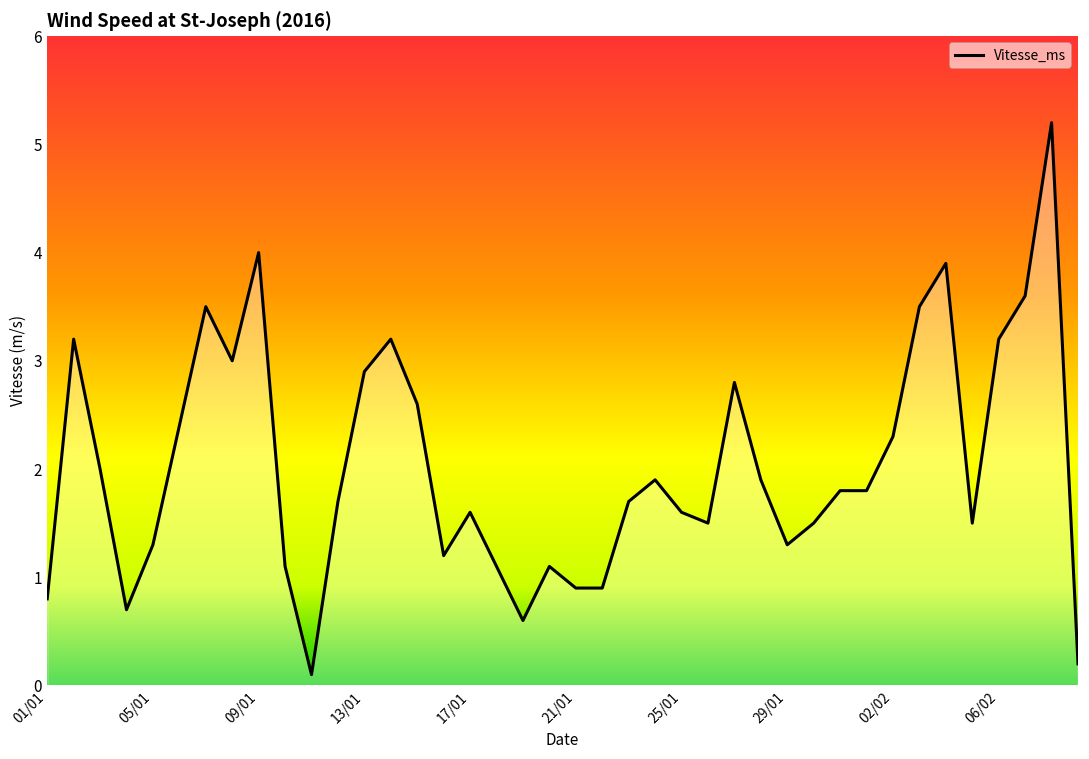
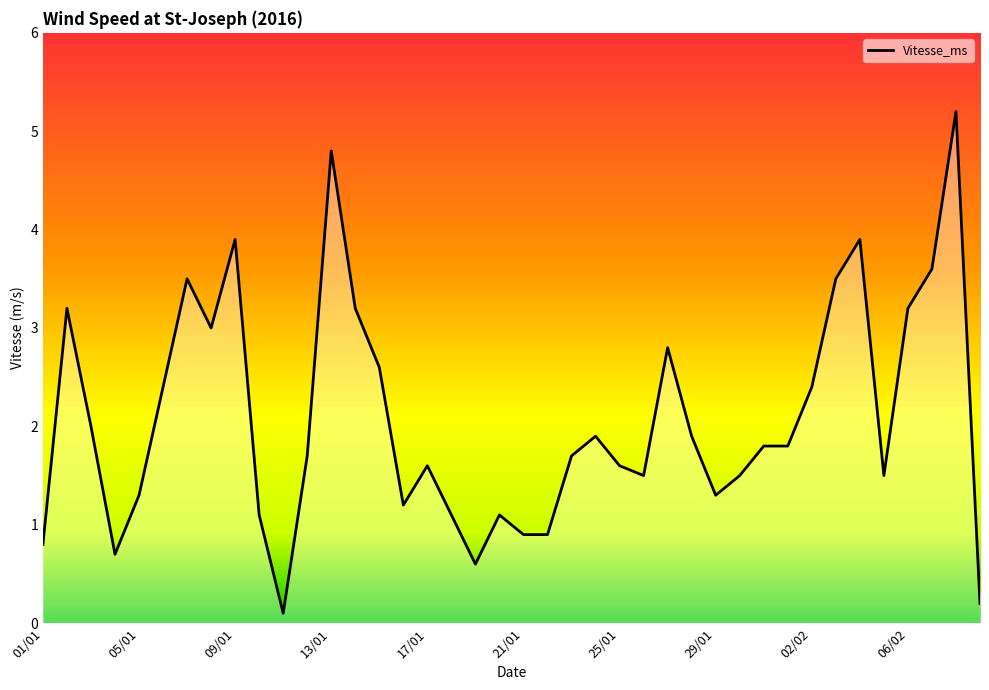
  {
    "01/01": 0.8,
    "05/01": 1.3,
-   "09/01": 4.0,
-   "13/01": 2.9,
+   "09/01": 3.9,
+   "13/01": 4.8,
    "17/01": 1.6,
    "21/01": 0.9,
    "25/01": 1.6,
    "29/01": 1.3,
-   "02/02": 2.3,
+   "02/02": 2.4,
    "06/02": 3.2
  }
